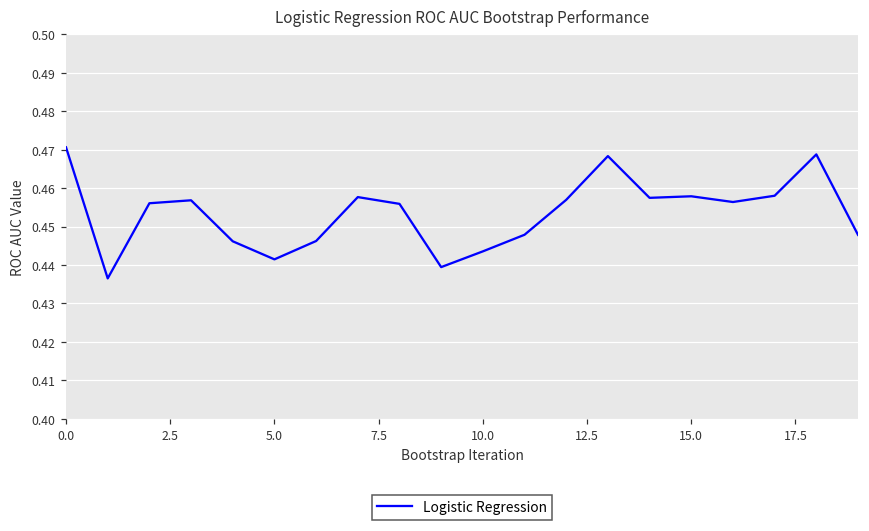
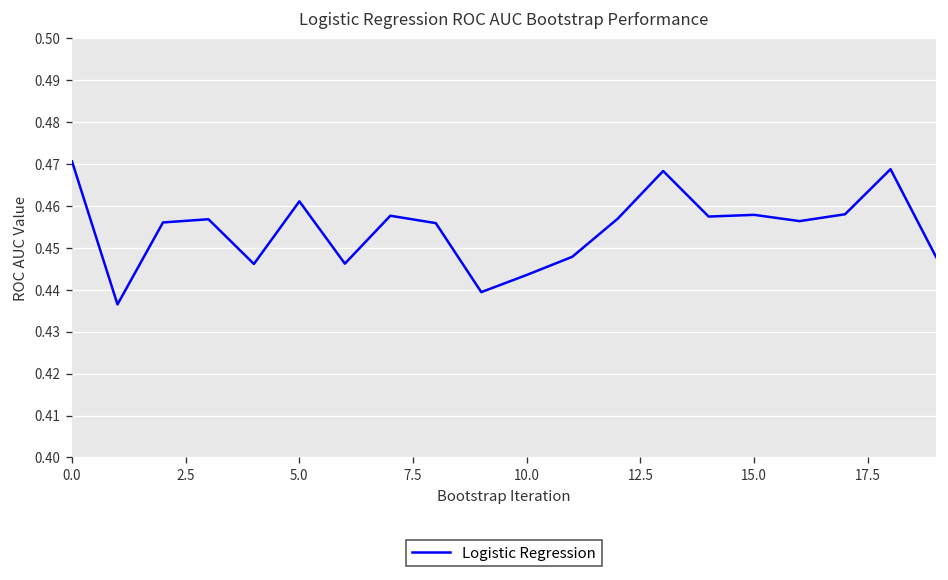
  {
    "0.0": 0.471,
-   "5.0": 0.441,
+   "5.0": 0.461,
    "10.0": 0.444,
    "15.0": 0.458
  }
